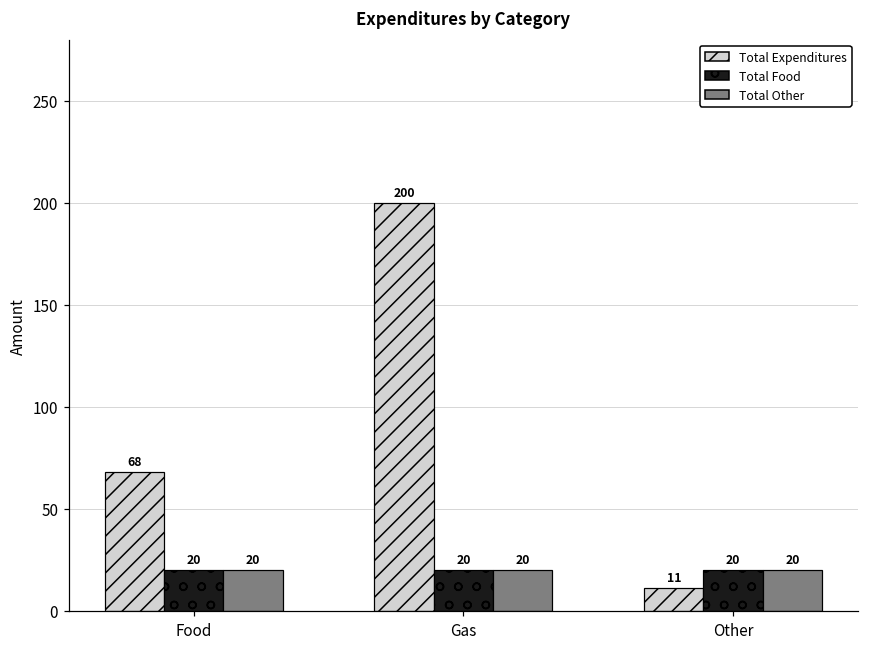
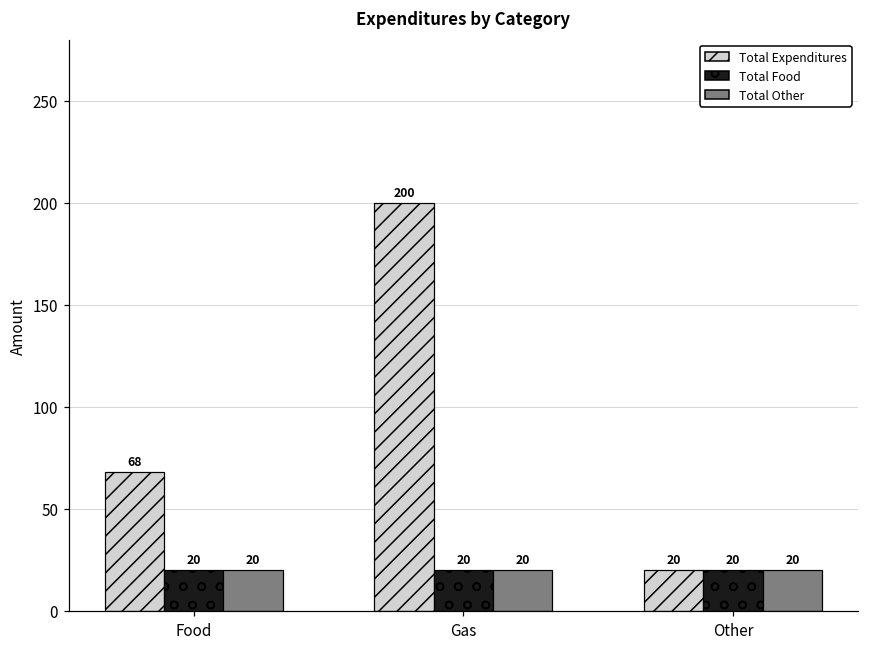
  {
    "Total Expenditures": {
      "Food": 68,
      "Gas": 200,
-     "Other": 11
+     "Other": 20
    },
    "Total Food": {
      "Food": 20,
      "Gas": 20,
      "Other": 20
    },
    "Total Other": {
      "Food": 20,
      "Gas": 20,
      "Other": 20
    }
  }
